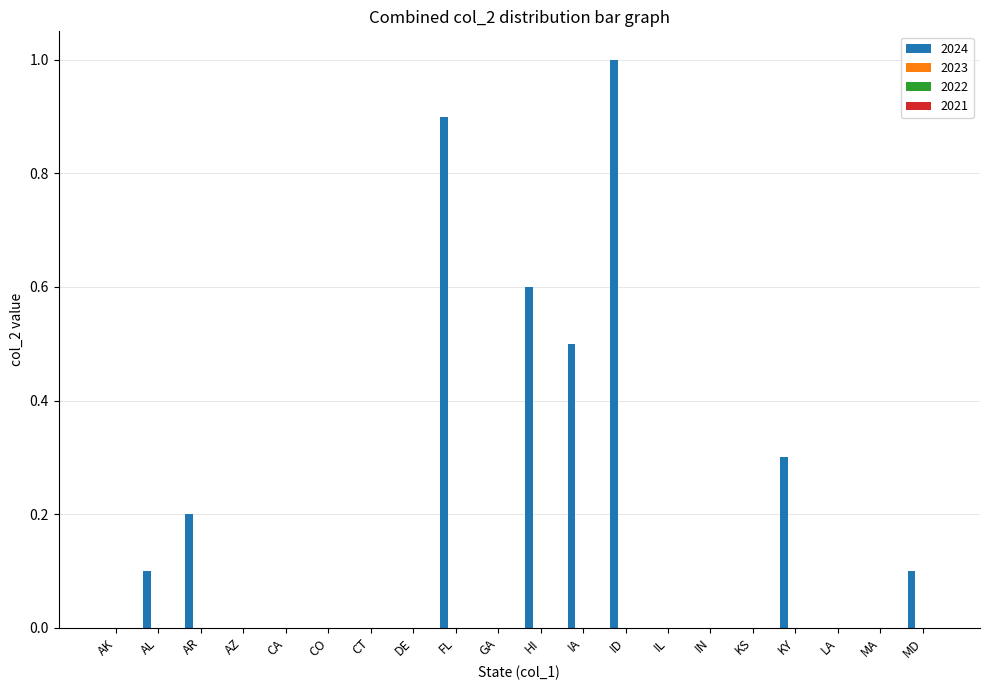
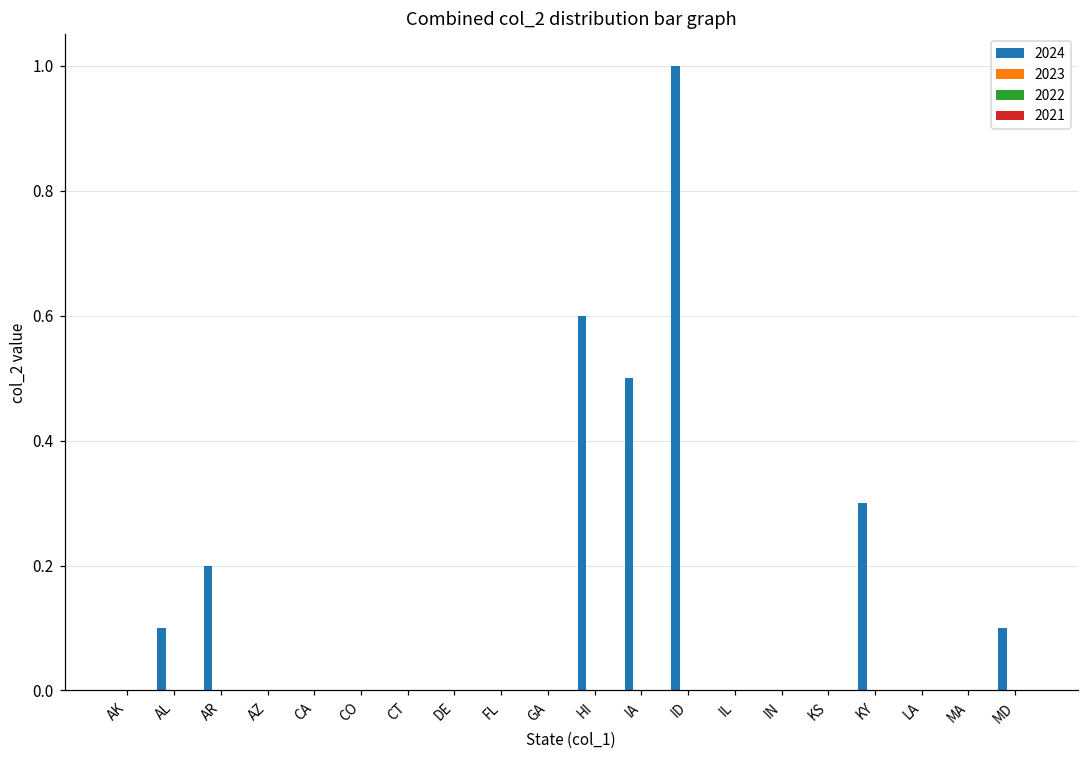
  {
    "2024": {
      "AK": 0.0,
      "AL": 0.1,
      "AR": 0.2,
      "AZ": 0.0,
      "CA": 0.0,
      "CO": 0.0,
      "CT": 0.0,
      "DE": 0.0,
-     "FL": 0.9,
+     "FL": 0.0,
      "GA": 0.0,
      "HI": 0.6,
      "IA": 0.5,
      "ID": 1.0,
      "IL": 0.0,
      "IN": 0.0,
      "KS": 0.0,
      "KY": 0.3,
      "LA": 0.0,
      "MA": 0.0,
      "MD": 0.1
    },
    "2023": {
      "AK": 0.0,
      "AL": 0.0,
      "AR": 0.0,
      "AZ": 0.0,
      "CA": 0.0,
      "CO": 0.0,
      "CT": 0.0,
      "DE": 0.0,
      "FL": 0.0,
      "GA": 0.0,
      "HI": 0.0,
      "IA": 0.0,
      "ID": 0.0,
      "IL": 0.0,
      "IN": 0.0,
      "KS": 0.0,
      "KY": 0.0,
      "LA": 0.0,
      "MA": 0.0,
      "MD": 0.0
    },
    "2022": {
      "AK": 0.0,
      "AL": 0.0,
      "AR": 0.0,
      "AZ": 0.0,
      "CA": 0.0,
      "CO": 0.0,
      "CT": 0.0,
      "DE": 0.0,
      "FL": 0.0,
      "GA": 0.0,
      "HI": 0.0,
      "IA": 0.0,
      "ID": 0.0,
      "IL": 0.0,
      "IN": 0.0,
      "KS": 0.0,
      "KY": 0.0,
      "LA": 0.0,
      "MA": 0.0,
      "MD": 0.0
    },
    "2021": {
      "AK": 0.0,
      "AL": 0.0,
      "AR": 0.0,
      "AZ": 0.0,
      "CA": 0.0,
      "CO": 0.0,
      "CT": 0.0,
      "DE": 0.0,
      "FL": 0.0,
      "GA": 0.0,
      "HI": 0.0,
      "IA": 0.0,
      "ID": 0.0,
      "IL": 0.0,
      "IN": 0.0,
      "KS": 0.0,
      "KY": 0.0,
      "LA": 0.0,
      "MA": 0.0,
      "MD": 0.0
    }
  }
